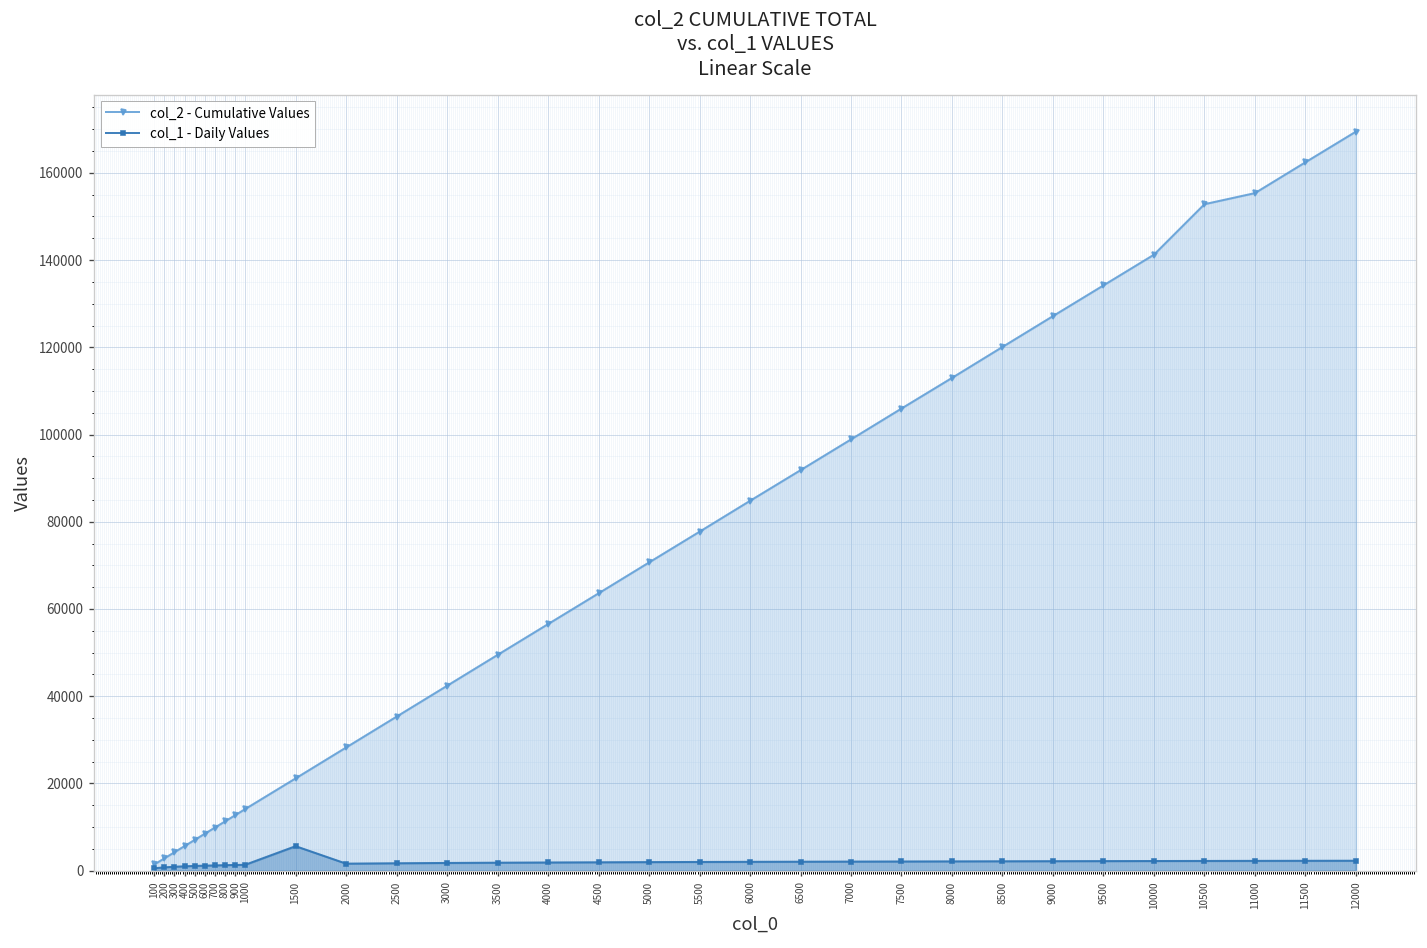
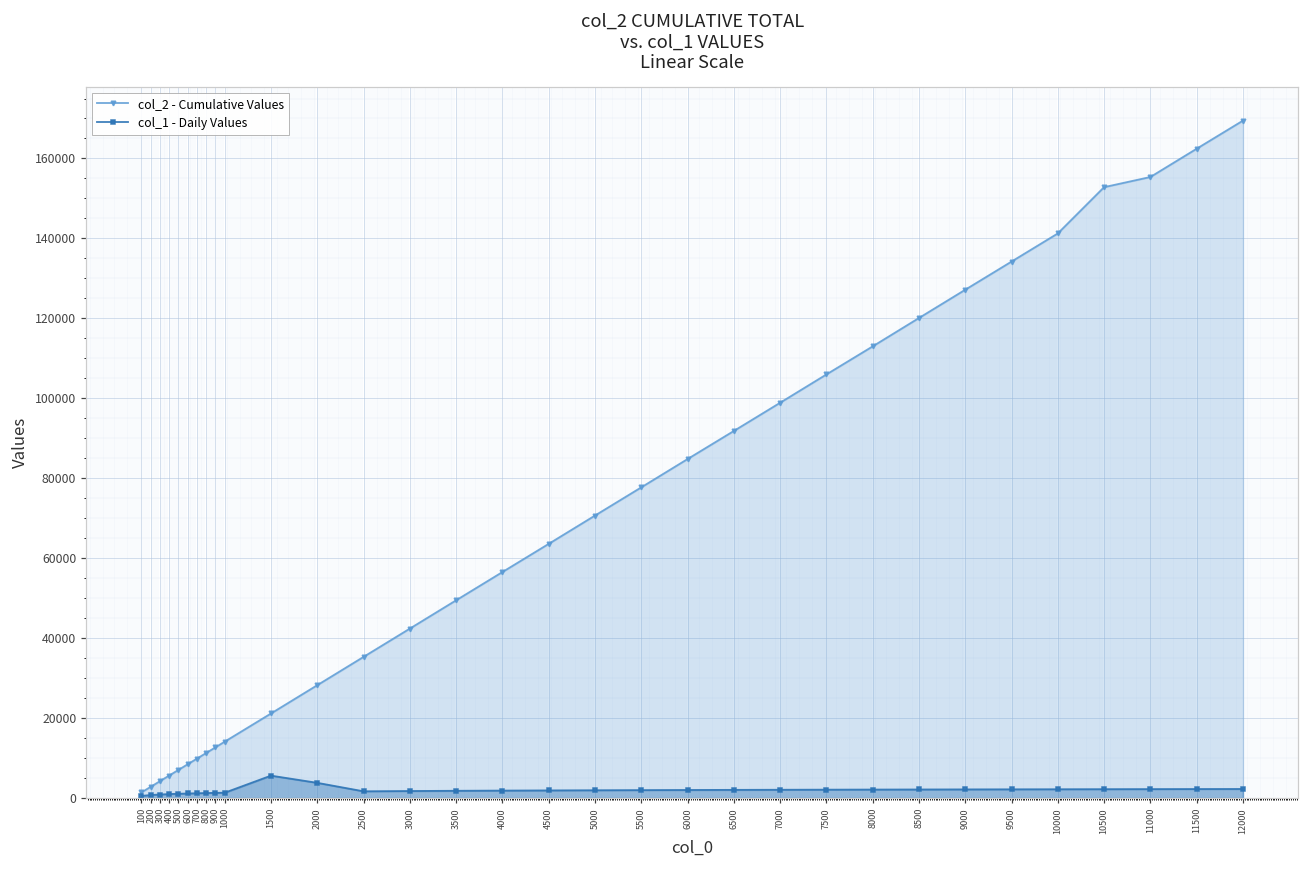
  {
    "col_2 - Cumulative Values": {
      "100": 1000,
      "200": 3000,
      "300": 4000,
      "400": 6000,
      "500": 7000,
      "600": 8000,
      "700": 10000,
      "800": 11000,
      "900": 13000,
      "1000": 14000,
      "1500": 21000,
      "2000": 28000,
      "2500": 35000,
      "3000": 42000,
      "3500": 49000,
      "4000": 57000,
      "4500": 64000,
      "5000": 71000,
      "5500": 78000,
      "6000": 85000,
      "6500": 92000,
      "7000": 99000,
      "7500": 106000,
      "8000": 113000,
      "8500": 120000,
      "9000": 127000,
      "9500": 134000,
      "10000": 141000,
      "10500": 153000,
      "11000": 155000,
      "11500": 162000,
      "12000": 169000
    },
    "col_1 - Daily Values": {
      "100": 1000,
      "200": 1000,
      "300": 1000,
      "400": 1000,
      "500": 1000,
      "600": 1000,
      "700": 1000,
      "800": 1000,
      "900": 1000,
      "1000": 1000,
      "1500": 6000,
-     "2000": 2000,
+     "2000": 4000,
      "2500": 2000,
      "3000": 2000,
      "3500": 2000,
      "4000": 2000,
      "4500": 2000,
      "5000": 2000,
      "5500": 2000,
      "6000": 2000,
      "6500": 2000,
      "7000": 2000,
      "7500": 2000,
      "8000": 2000,
      "8500": 2000,
      "9000": 2000,
      "9500": 2000,
      "10000": 2000,
      "10500": 2000,
      "11000": 2000,
      "11500": 2000,
      "12000": 2000
    }
  }
